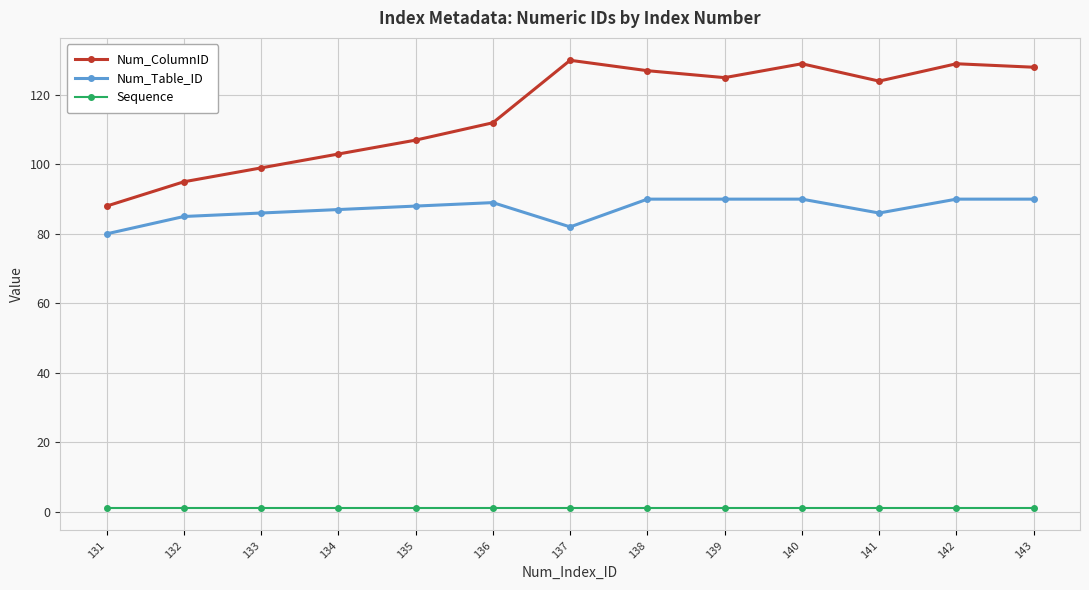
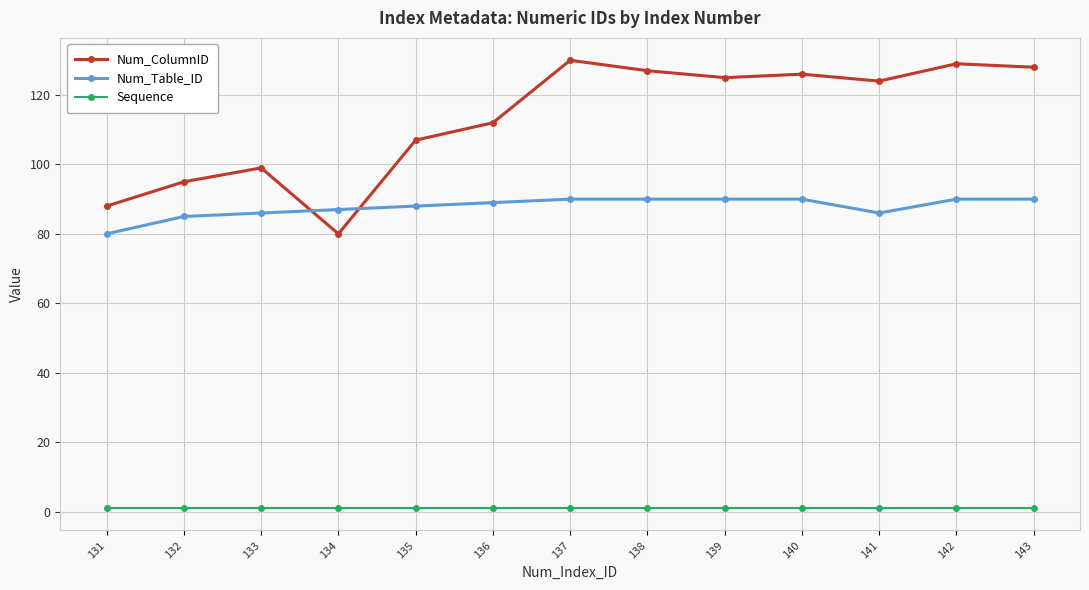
  {
    "Num_ColumnID": {
      "131": 88,
      "132": 95,
      "133": 99,
-     "134": 103,
+     "134": 80,
      "135": 107,
      "136": 112,
      "137": 130,
      "138": 127,
      "139": 125,
-     "140": 129,
+     "140": 126,
      "141": 124,
      "142": 129,
      "143": 128
    },
    "Num_Table_ID": {
      "131": 80,
      "132": 85,
      "133": 86,
      "134": 87,
      "135": 88,
      "136": 89,
-     "137": 82,
+     "137": 90,
      "138": 90,
      "139": 90,
      "140": 90,
      "141": 86,
      "142": 90,
      "143": 90
    },
    "Sequence": {
      "131": 1,
      "132": 1,
      "133": 1,
      "134": 1,
      "135": 1,
      "136": 1,
      "137": 1,
      "138": 1,
      "139": 1,
      "140": 1,
      "141": 1,
      "142": 1,
      "143": 1
    }
  }
